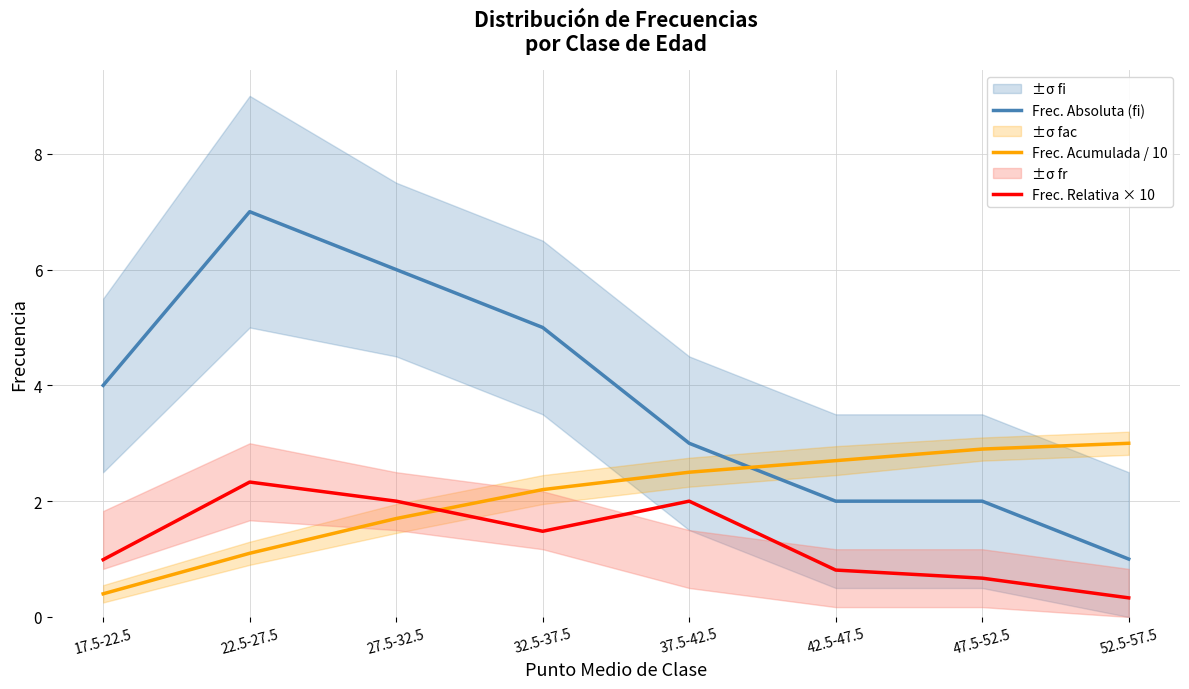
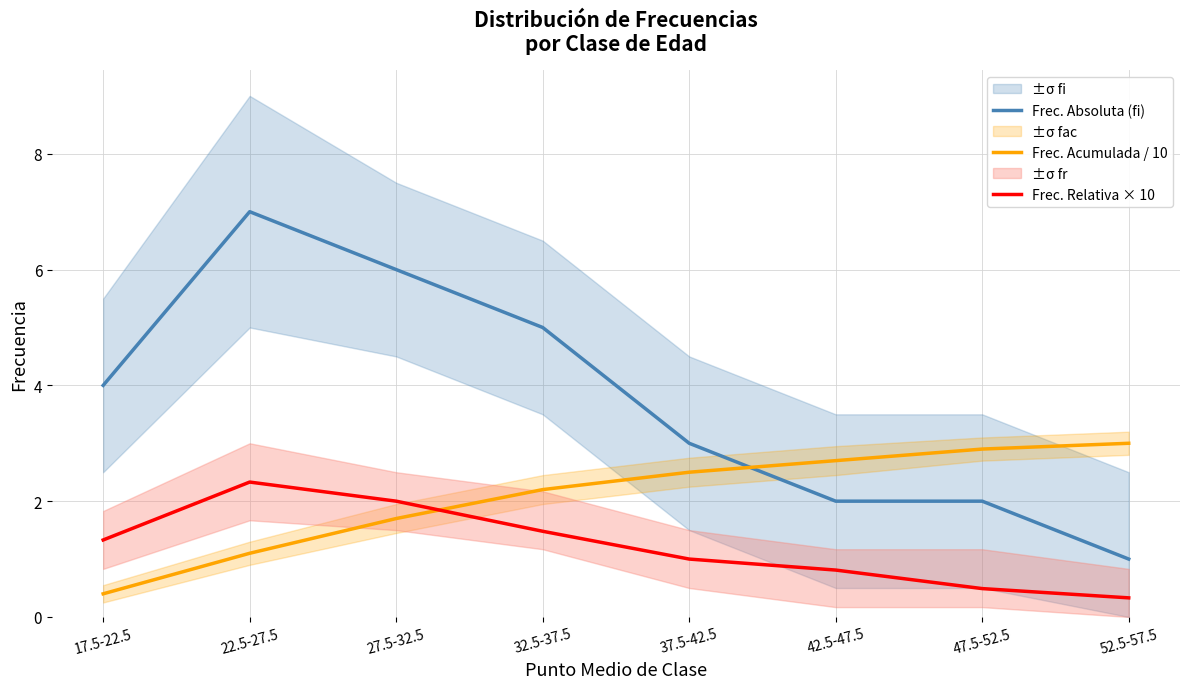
  {
    "Frec. Relativa × 10": {
-     "17.5-22.5": 1.0,
+     "17.5-22.5": 1.3,
      "22.5-27.5": 2.3,
      "27.5-32.5": 2.0,
      "32.5-37.5": 1.5,
-     "37.5-42.5": 2.0,
+     "37.5-42.5": 1.0,
      "42.5-47.5": 0.8,
-     "47.5-52.5": 0.7,
+     "47.5-52.5": 0.5,
      "52.5-57.5": 0.3
    }
  }
